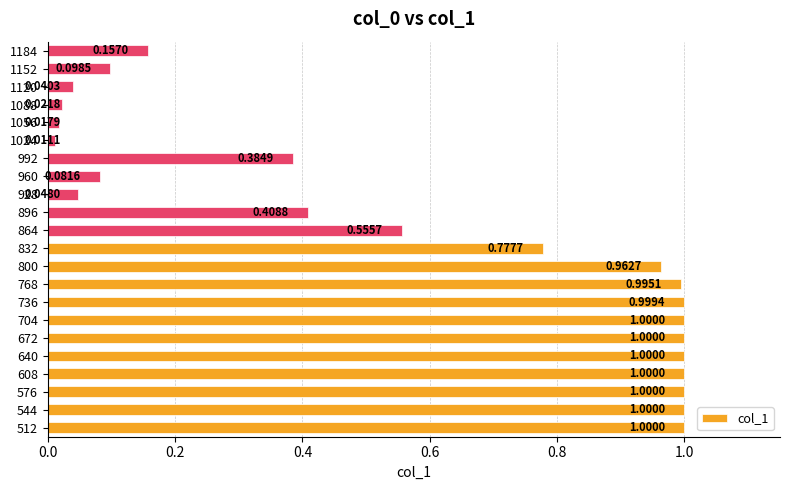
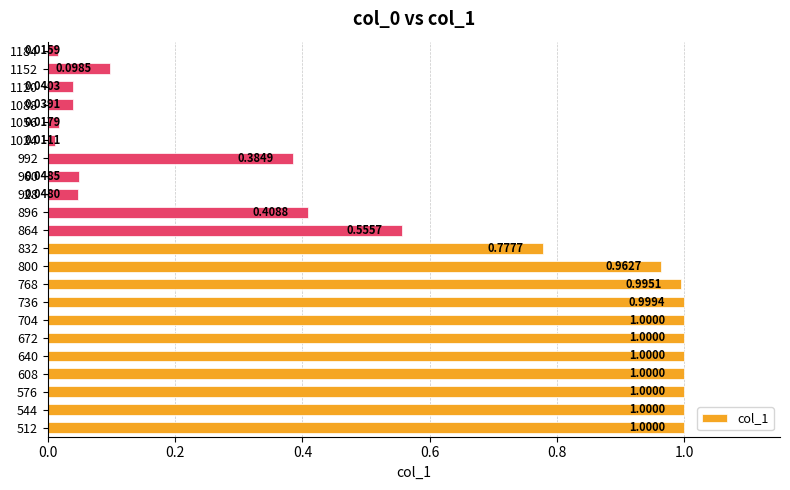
  {
-   "1184": 0.1570,
+   "1184": 0.0159,
    "1152": 0.0985,
    "1120": 0.0403,
-   "1088": 0.0218,
+   "1088": 0.0391,
    "1056": 0.0179,
    "1024": 0.0111,
    "992": 0.3849,
-   "960": 0.0816,
+   "960": 0.0485,
    "928": 0.0480,
    "896": 0.4088,
    "864": 0.5557,
    "832": 0.7777,
    "800": 0.9627,
    "768": 0.9951,
    "736": 0.9994,
    "704": 1.0000,
    "672": 1.0000,
    "640": 1.0000,
    "608": 1.0000,
    "576": 1.0000,
    "544": 1.0000,
    "512": 1.0000
  }
